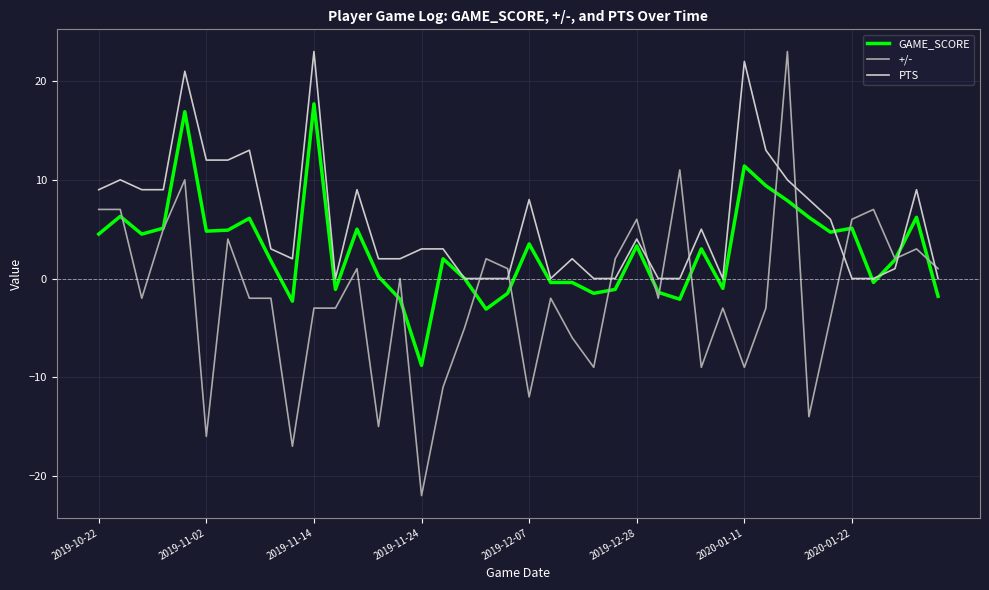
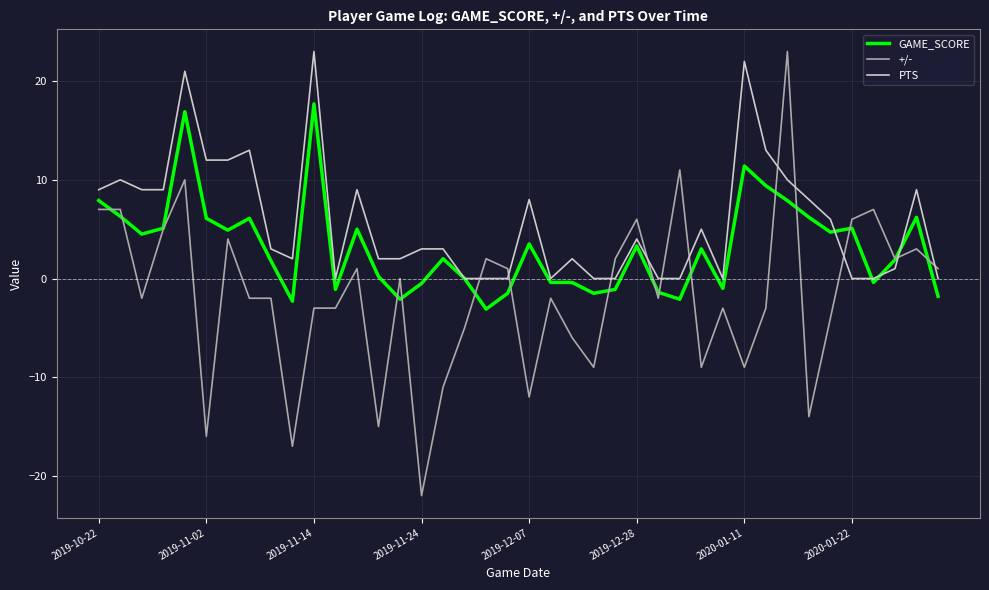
  {
    "GAME_SCORE": {
-     "2019-10-22": 5,
-     "2019-11-02": 5,
+     "2019-10-22": 8,
+     "2019-11-02": 6,
      "2019-11-14": 18,
-     "2019-11-24": -9,
+     "2019-11-24": -1,
      "2019-12-07": 4,
      "2019-12-28": 3,
      "2020-01-11": 11,
      "2020-01-22": 5
    }
  }
